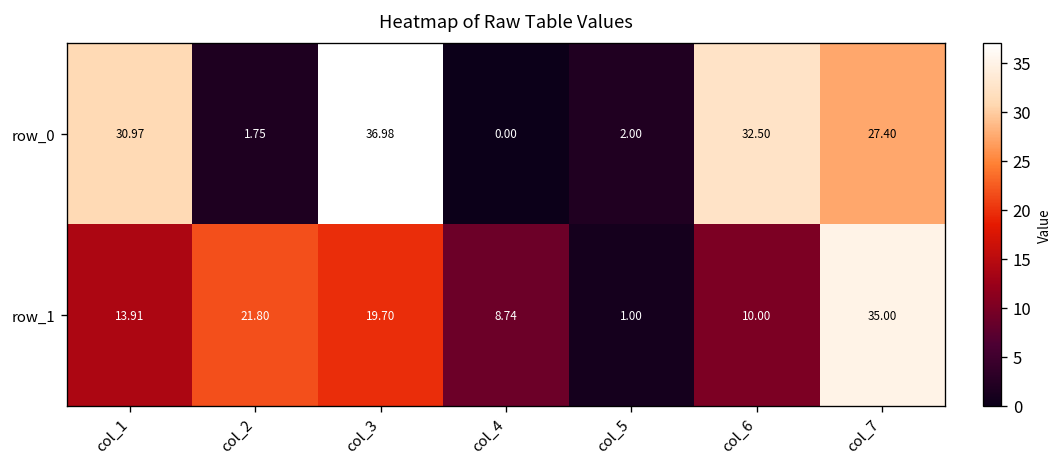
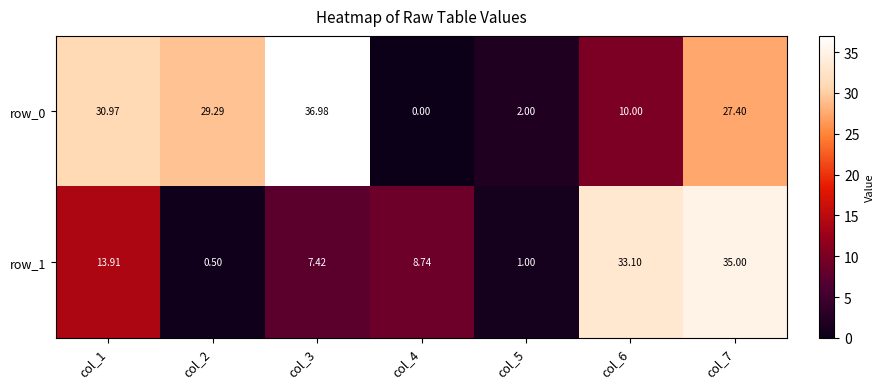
  {
    "row_0": {
      "col_1": 30.97,
-     "col_2": 1.75,
+     "col_2": 29.29,
      "col_3": 36.98,
      "col_4": 0.00,
      "col_5": 2.00,
-     "col_6": 32.50,
+     "col_6": 10.00,
      "col_7": 27.40
    },
    "row_1": {
      "col_1": 13.91,
-     "col_2": 21.80,
-     "col_3": 19.70,
+     "col_2": 0.50,
+     "col_3": 7.42,
      "col_4": 8.74,
      "col_5": 1.00,
-     "col_6": 10.00,
+     "col_6": 33.10,
      "col_7": 35.00
    }
  }
